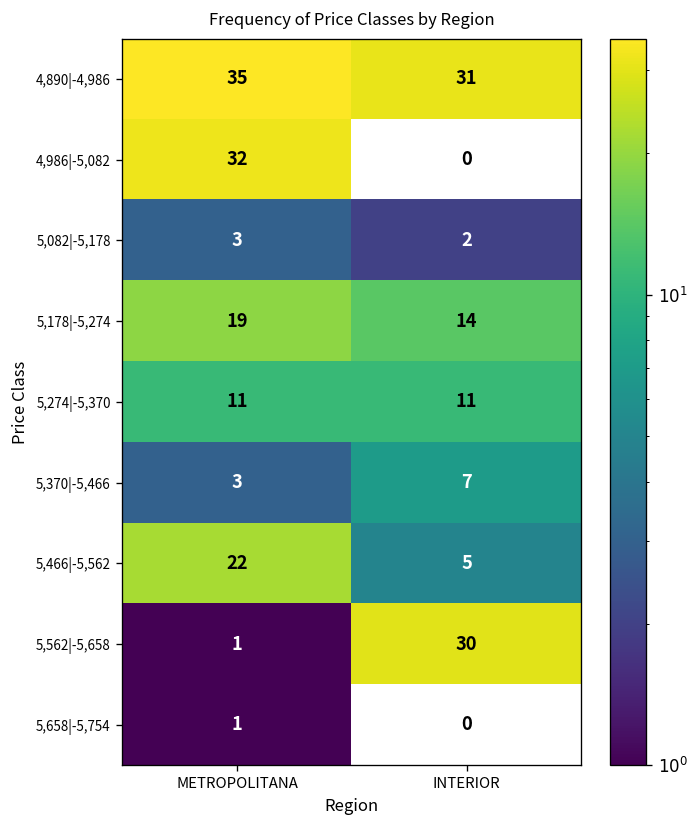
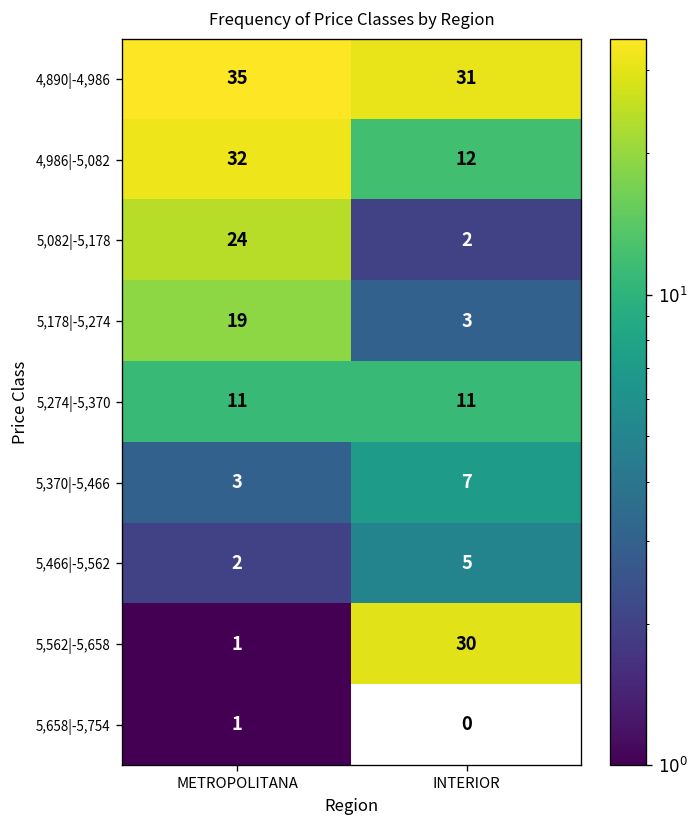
  {
    "4,890|-4,986": {
      "METROPOLITANA": 35,
      "INTERIOR": 31
    },
    "4,986|-5,082": {
      "METROPOLITANA": 32,
-     "INTERIOR": 0
+     "INTERIOR": 12
    },
    "5,082|-5,178": {
-     "METROPOLITANA": 3,
+     "METROPOLITANA": 24,
      "INTERIOR": 2
    },
    "5,178|-5,274": {
      "METROPOLITANA": 19,
-     "INTERIOR": 14
+     "INTERIOR": 3
    },
    "5,274|-5,370": {
      "METROPOLITANA": 11,
      "INTERIOR": 11
    },
    "5,370|-5,466": {
      "METROPOLITANA": 3,
      "INTERIOR": 7
    },
    "5,466|-5,562": {
-     "METROPOLITANA": 22,
+     "METROPOLITANA": 2,
      "INTERIOR": 5
    },
    "5,562|-5,658": {
      "METROPOLITANA": 1,
      "INTERIOR": 30
    },
    "5,658|-5,754": {
      "METROPOLITANA": 1,
      "INTERIOR": 0
    }
  }
